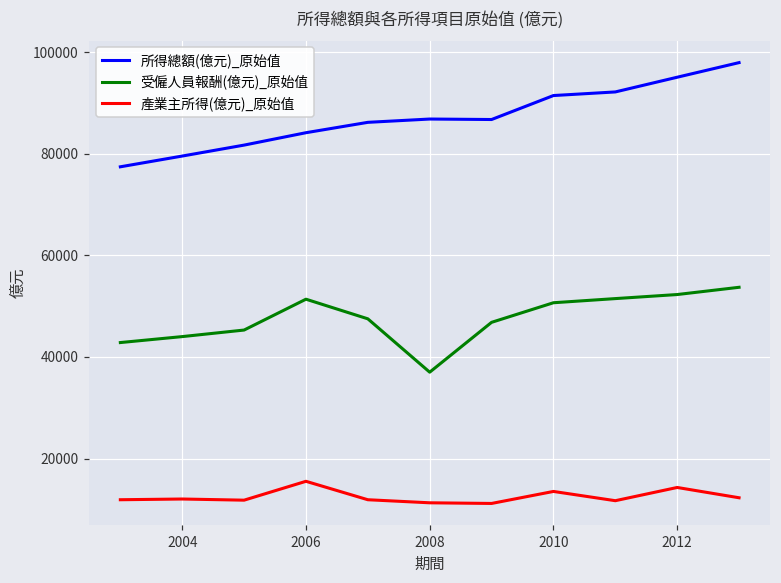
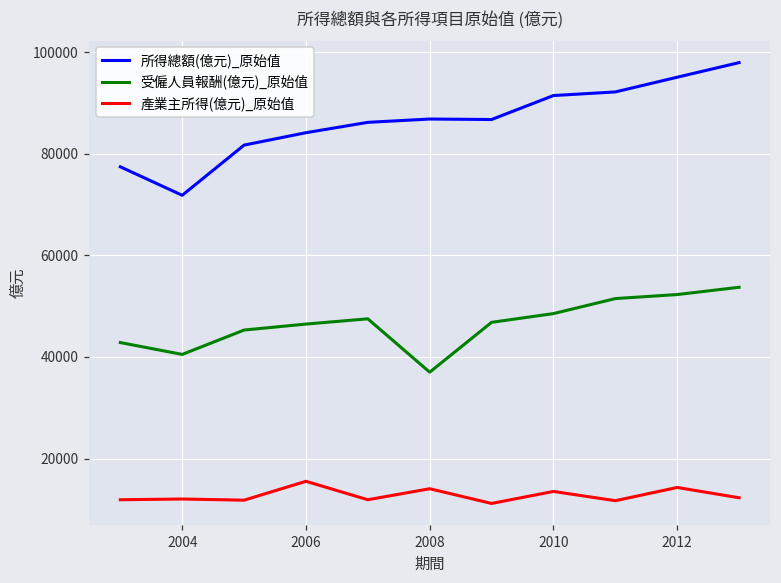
  {
    "所得總額(億元)_原始值": {
-     "2004": 80000,
+     "2004": 72000,
      "2006": 84000,
      "2008": 87000,
      "2010": 91000,
      "2012": 95000
    },
    "受僱人員報酬(億元)_原始值": {
-     "2004": 44000,
-     "2006": 51000,
+     "2004": 41000,
+     "2006": 46000,
      "2008": 37000,
-     "2010": 51000,
+     "2010": 49000,
      "2012": 52000
    },
    "產業主所得(億元)_原始值": {
      "2004": 12000,
      "2006": 16000,
-     "2008": 11000,
+     "2008": 14000,
      "2010": 14000,
      "2012": 14000
    }
  }
